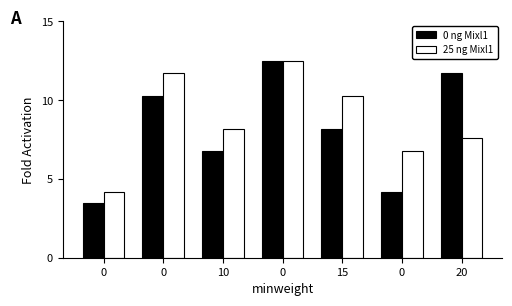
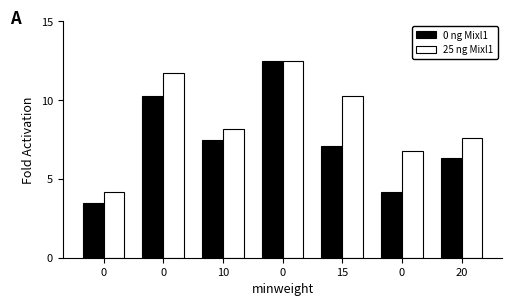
  {
    "0 ng Mixl1": {
-     "10": 6.8,
-     "15": 8.2,
-     "20": 11.8
+     "10": 7.5,
+     "15": 7.1,
+     "20": 6.4
    },
    "25 ng Mixl1": {
      "10": 8.2,
      "15": 10.3,
      "20": 7.6
    }
  }
